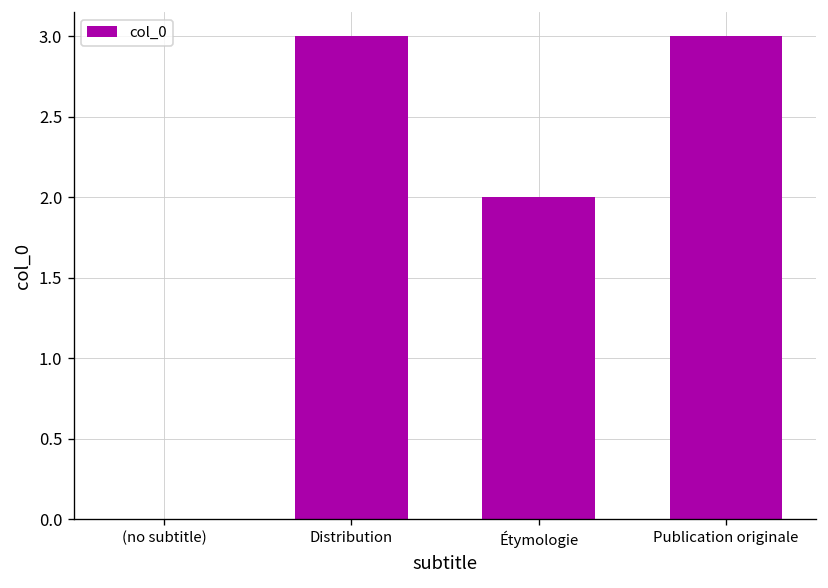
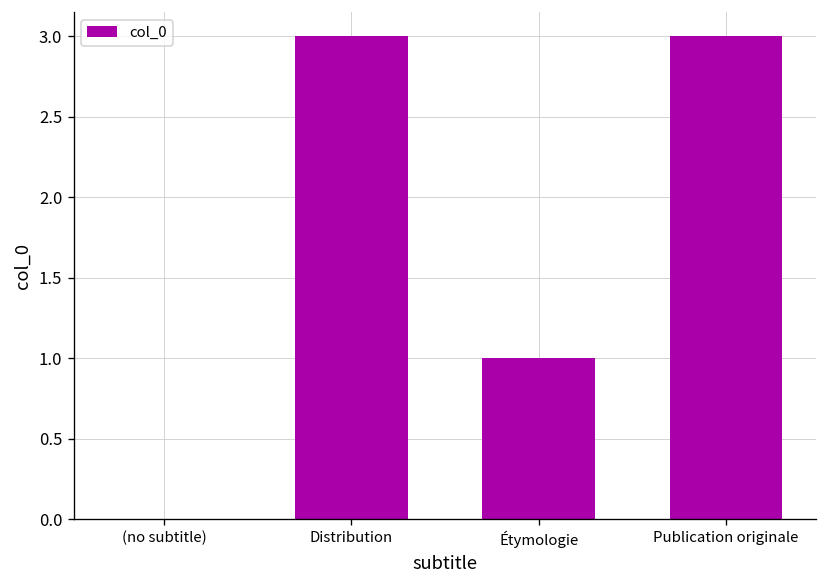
  {
    "(no subtitle)": 0,
    "Distribution": 3,
-   "Étymologie": 2,
+   "Étymologie": 1,
    "Publication originale": 3
  }
